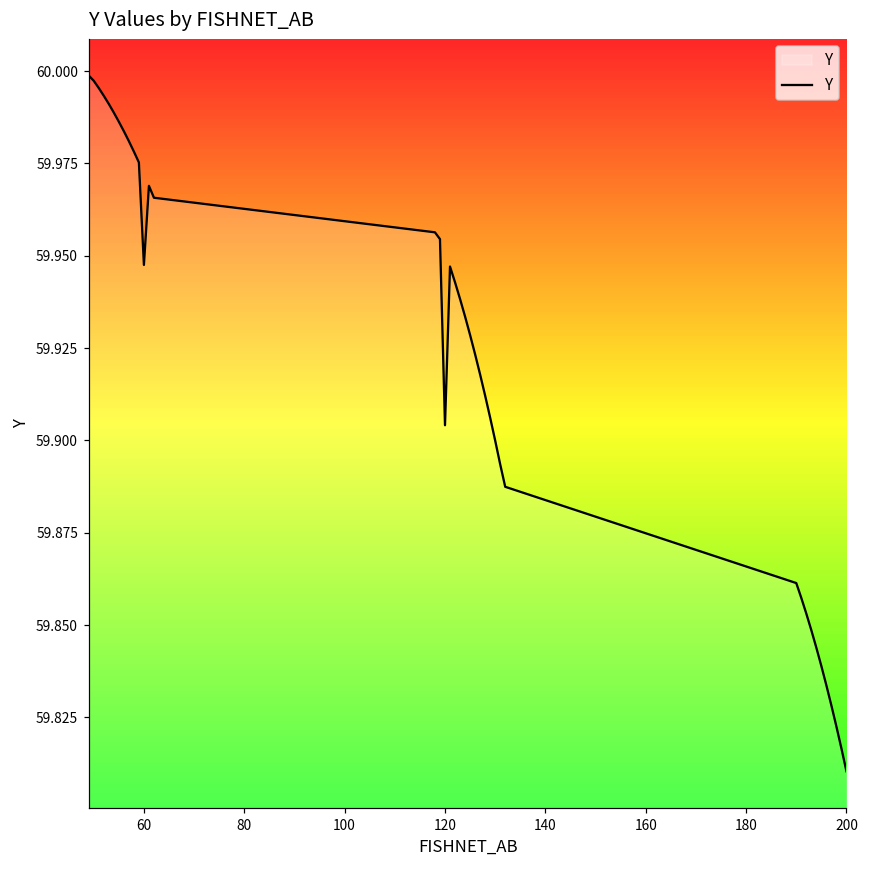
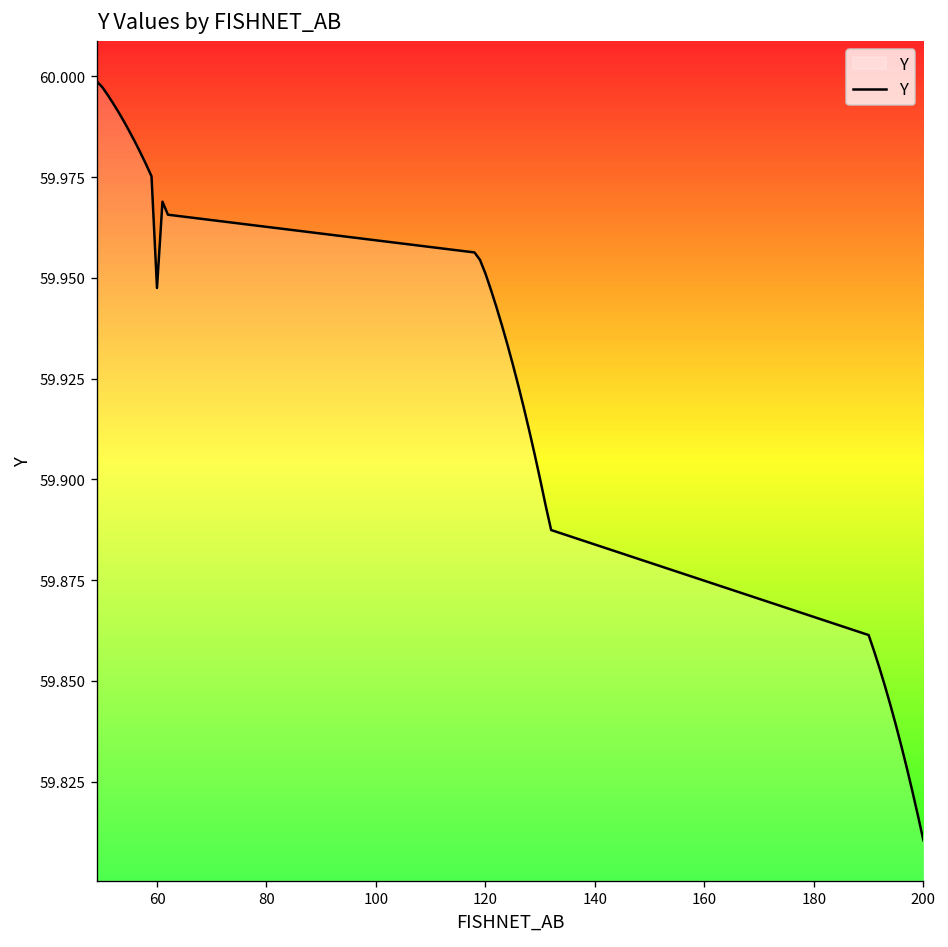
  {
    "60": 59.947,
-   "120": 59.904,
+   "120": 59.951,
    "200": 59.810
  }
